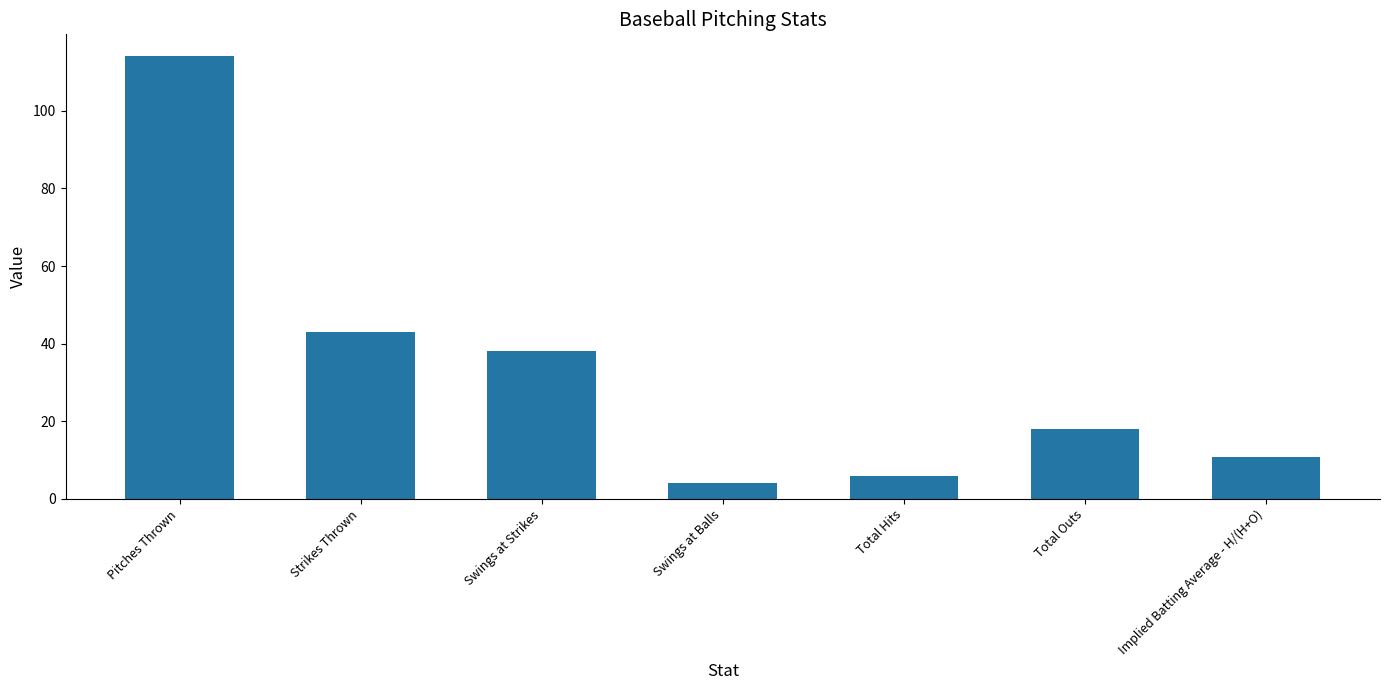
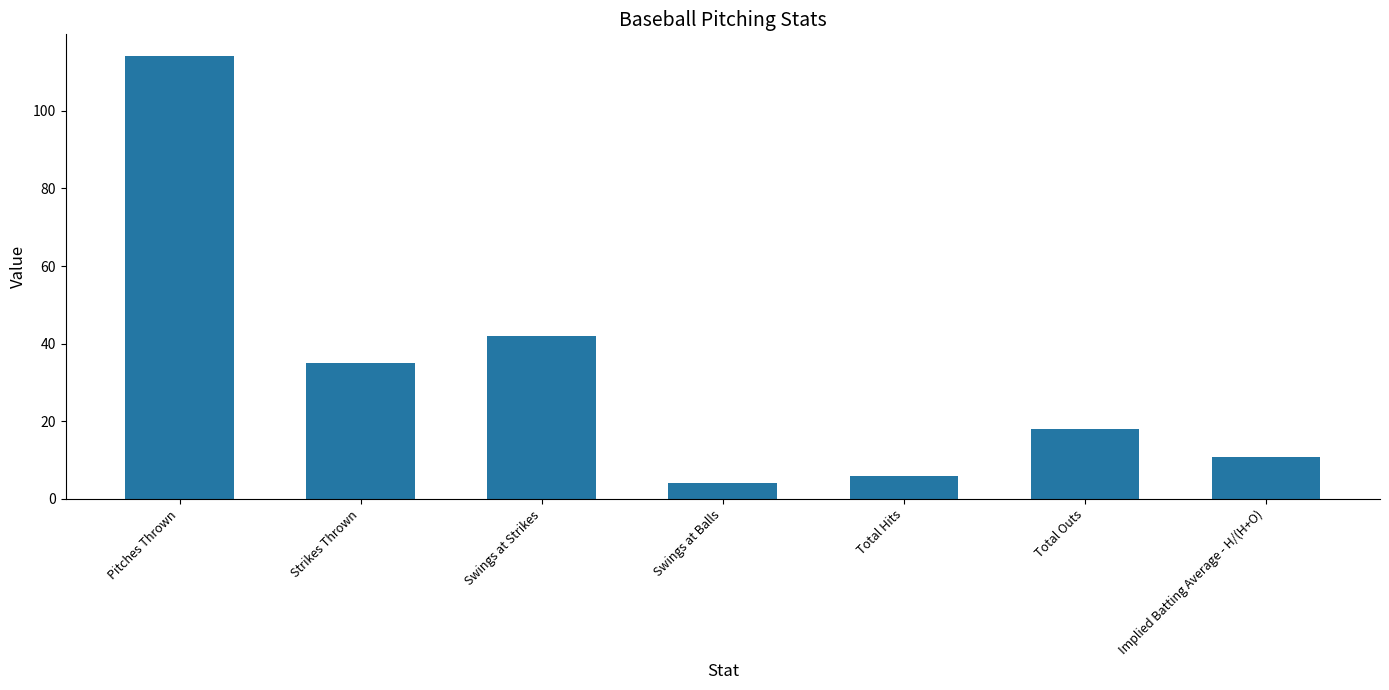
  {
    "Pitches Thrown": 114,
-   "Strikes Thrown": 43,
-   "Swings at Strikes": 38,
+   "Strikes Thrown": 35,
+   "Swings at Strikes": 42,
    "Swings at Balls": 4,
    "Total Hits": 6,
    "Total Outs": 18,
    "Implied Batting Average - H/(H+O)": 11
  }
